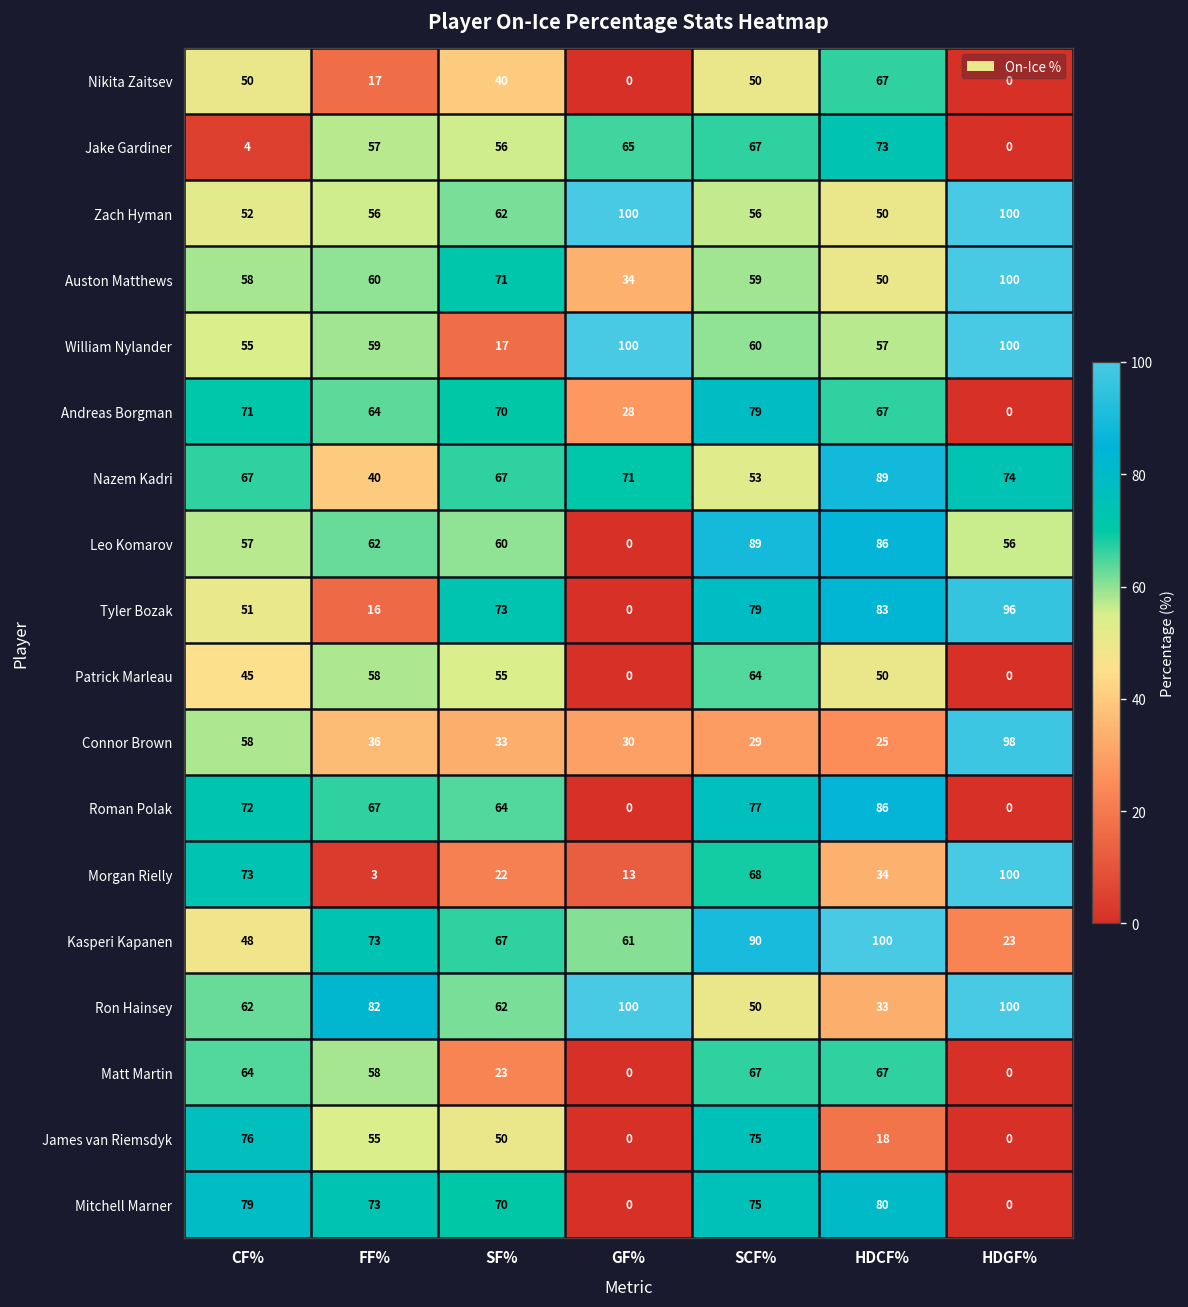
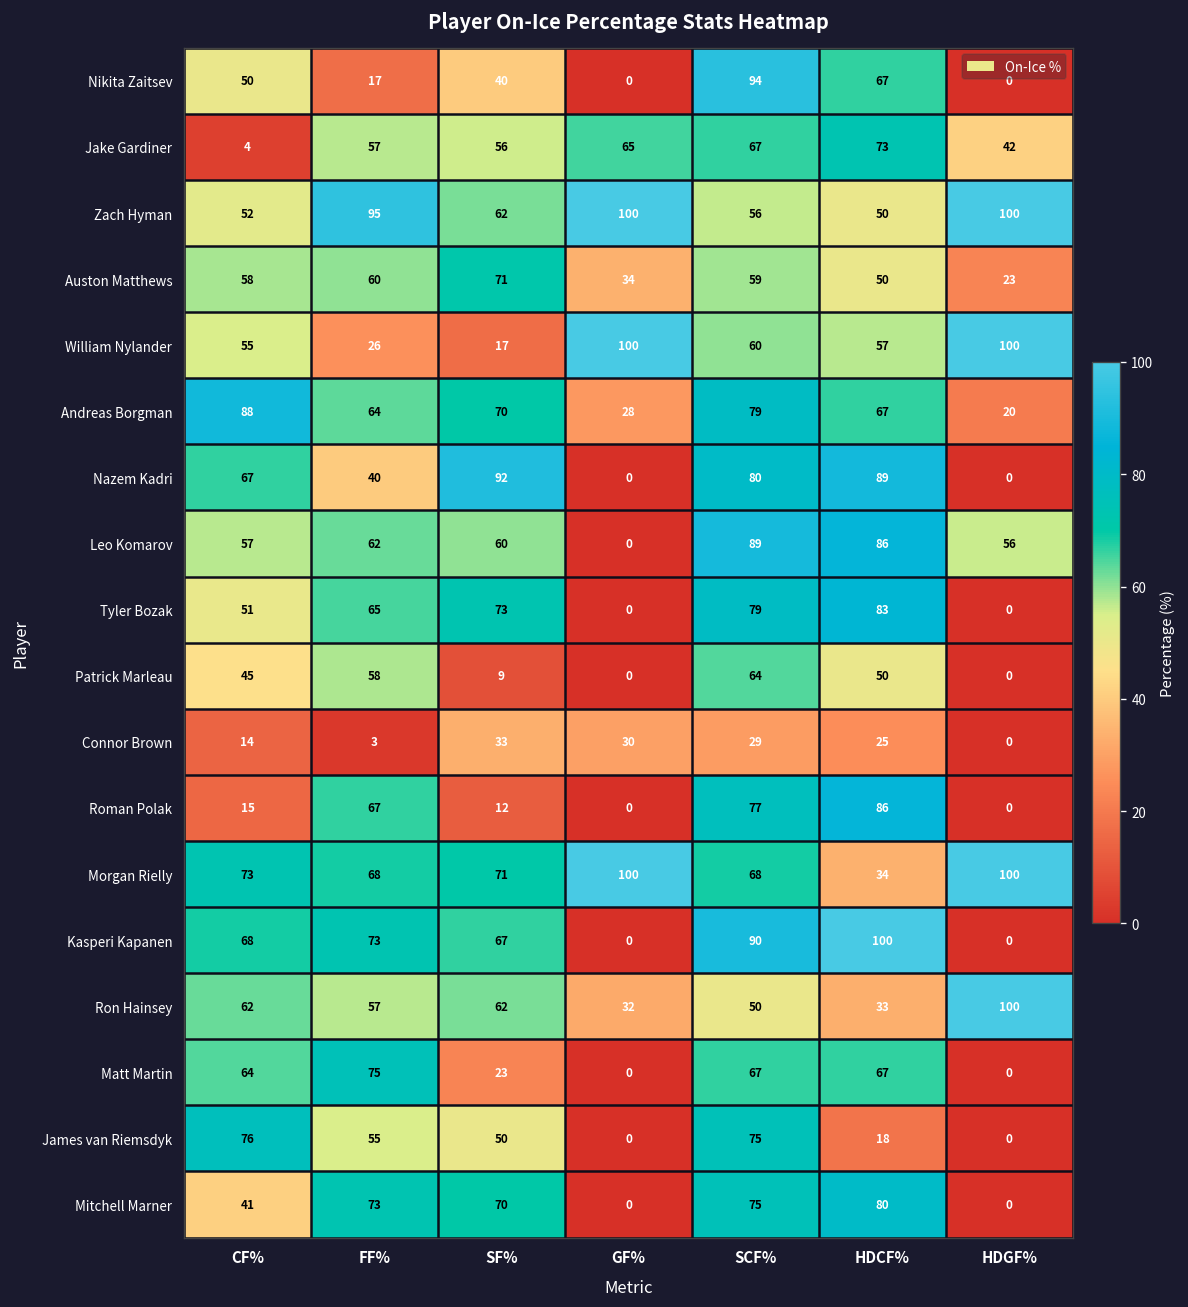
  {
    "Nikita Zaitsev": {
      "CF%": 50,
      "FF%": 17,
      "SF%": 40,
      "GF%": 0,
-     "SCF%": 50,
+     "SCF%": 94,
      "HDCF%": 67
    },
    "Jake Gardiner": {
      "CF%": 4,
      "FF%": 57,
      "SF%": 56,
      "GF%": 65,
      "SCF%": 67,
      "HDCF%": 73,
-     "HDGF%": 0
+     "HDGF%": 42
    },
    "Zach Hyman": {
      "CF%": 52,
-     "FF%": 56,
+     "FF%": 95,
      "SF%": 62,
      "GF%": 100,
      "SCF%": 56,
      "HDCF%": 50,
      "HDGF%": 100
    },
    "Auston Matthews": {
      "CF%": 58,
      "FF%": 60,
      "SF%": 71,
      "GF%": 34,
      "SCF%": 59,
      "HDCF%": 50,
-     "HDGF%": 100
+     "HDGF%": 23
    },
    "William Nylander": {
      "CF%": 55,
-     "FF%": 59,
+     "FF%": 26,
      "SF%": 17,
      "GF%": 100,
      "SCF%": 60,
      "HDCF%": 57,
      "HDGF%": 100
    },
    "Andreas Borgman": {
-     "CF%": 71,
+     "CF%": 88,
      "FF%": 64,
      "SF%": 70,
      "GF%": 28,
      "SCF%": 79,
      "HDCF%": 67,
-     "HDGF%": 0
+     "HDGF%": 20
    },
    "Nazem Kadri": {
      "CF%": 67,
      "FF%": 40,
-     "SF%": 67,
-     "GF%": 71,
-     "SCF%": 53,
+     "SF%": 92,
+     "GF%": 0,
+     "SCF%": 80,
      "HDCF%": 89,
-     "HDGF%": 74
+     "HDGF%": 0
    },
    "Leo Komarov": {
      "CF%": 57,
      "FF%": 62,
      "SF%": 60,
      "GF%": 0,
      "SCF%": 89,
      "HDCF%": 86,
      "HDGF%": 56
    },
    "Tyler Bozak": {
      "CF%": 51,
-     "FF%": 16,
+     "FF%": 65,
      "SF%": 73,
      "GF%": 0,
      "SCF%": 79,
      "HDCF%": 83,
-     "HDGF%": 96
+     "HDGF%": 0
    },
    "Patrick Marleau": {
      "CF%": 45,
      "FF%": 58,
-     "SF%": 55,
+     "SF%": 9,
      "GF%": 0,
      "SCF%": 64,
      "HDCF%": 50,
      "HDGF%": 0
    },
    "Connor Brown": {
-     "CF%": 58,
-     "FF%": 36,
+     "CF%": 14,
+     "FF%": 3,
      "SF%": 33,
      "GF%": 30,
      "SCF%": 29,
      "HDCF%": 25,
-     "HDGF%": 98
+     "HDGF%": 0
    },
    "Roman Polak": {
-     "CF%": 72,
+     "CF%": 15,
      "FF%": 67,
-     "SF%": 64,
+     "SF%": 12,
      "GF%": 0,
      "SCF%": 77,
      "HDCF%": 86,
      "HDGF%": 0
    },
    "Morgan Rielly": {
      "CF%": 73,
-     "FF%": 3,
-     "SF%": 22,
-     "GF%": 13,
+     "FF%": 68,
+     "SF%": 71,
+     "GF%": 100,
      "SCF%": 68,
      "HDCF%": 34,
      "HDGF%": 100
    },
    "Kasperi Kapanen": {
-     "CF%": 48,
+     "CF%": 68,
      "FF%": 73,
      "SF%": 67,
-     "GF%": 61,
+     "GF%": 0,
      "SCF%": 90,
      "HDCF%": 100,
-     "HDGF%": 23
+     "HDGF%": 0
    },
    "Ron Hainsey": {
      "CF%": 62,
-     "FF%": 82,
+     "FF%": 57,
      "SF%": 62,
-     "GF%": 100,
+     "GF%": 32,
      "SCF%": 50,
      "HDCF%": 33,
      "HDGF%": 100
    },
    "Matt Martin": {
      "CF%": 64,
-     "FF%": 58,
+     "FF%": 75,
      "SF%": 23,
      "GF%": 0,
      "SCF%": 67,
      "HDCF%": 67,
      "HDGF%": 0
    },
    "James van Riemsdyk": {
      "CF%": 76,
      "FF%": 55,
      "SF%": 50,
      "GF%": 0,
      "SCF%": 75,
      "HDCF%": 18,
      "HDGF%": 0
    },
    "Mitchell Marner": {
-     "CF%": 79,
+     "CF%": 41,
      "FF%": 73,
      "SF%": 70,
      "GF%": 0,
      "SCF%": 75,
      "HDCF%": 80,
      "HDGF%": 0
    }
  }
